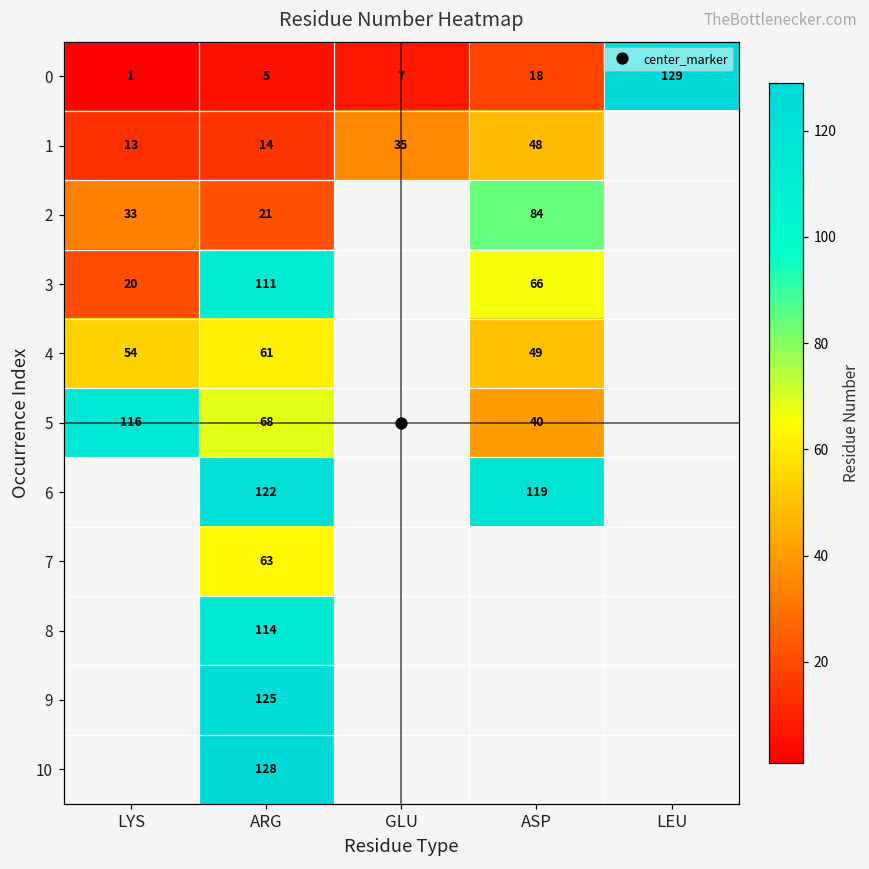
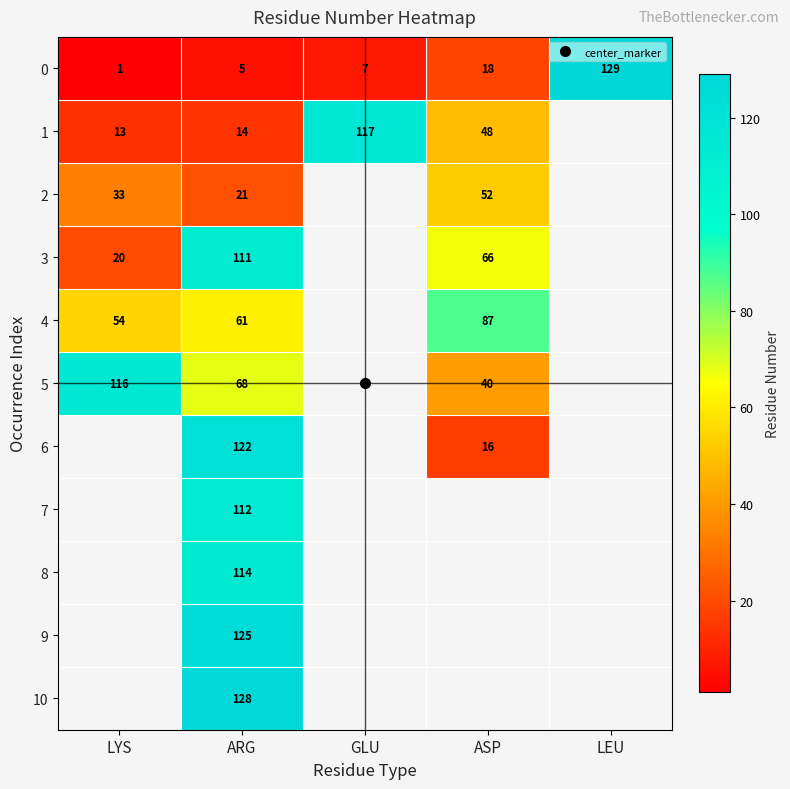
  {
    "0": {
      "LYS": 1,
      "ARG": 5,
      "GLU": 7,
      "ASP": 18,
      "LEU": 129
    },
    "1": {
      "LYS": 13,
      "ARG": 14,
-     "GLU": 35,
+     "GLU": 117,
      "ASP": 48
    },
    "2": {
      "LYS": 33,
      "ARG": 21,
-     "ASP": 84
+     "ASP": 52
    },
    "3": {
      "LYS": 20,
      "ARG": 111,
      "ASP": 66
    },
    "4": {
      "LYS": 54,
      "ARG": 61,
-     "ASP": 49
+     "ASP": 87
    },
    "5": {
      "LYS": 116,
      "ARG": 68,
      "ASP": 40
    },
    "6": {
      "ARG": 122,
-     "ASP": 119
+     "ASP": 16
    },
    "7": {
-     "ARG": 63
+     "ARG": 112
    },
    "8": {
      "ARG": 114
    },
    "9": {
      "ARG": 125
    },
    "10": {
      "ARG": 128
    }
  }
